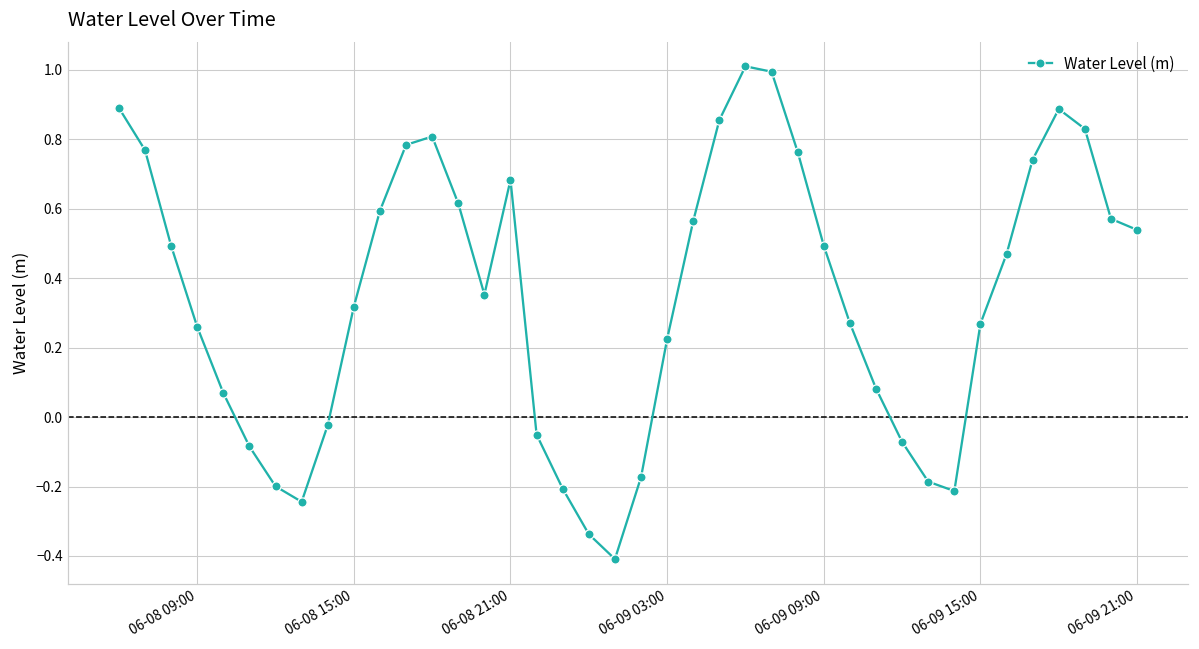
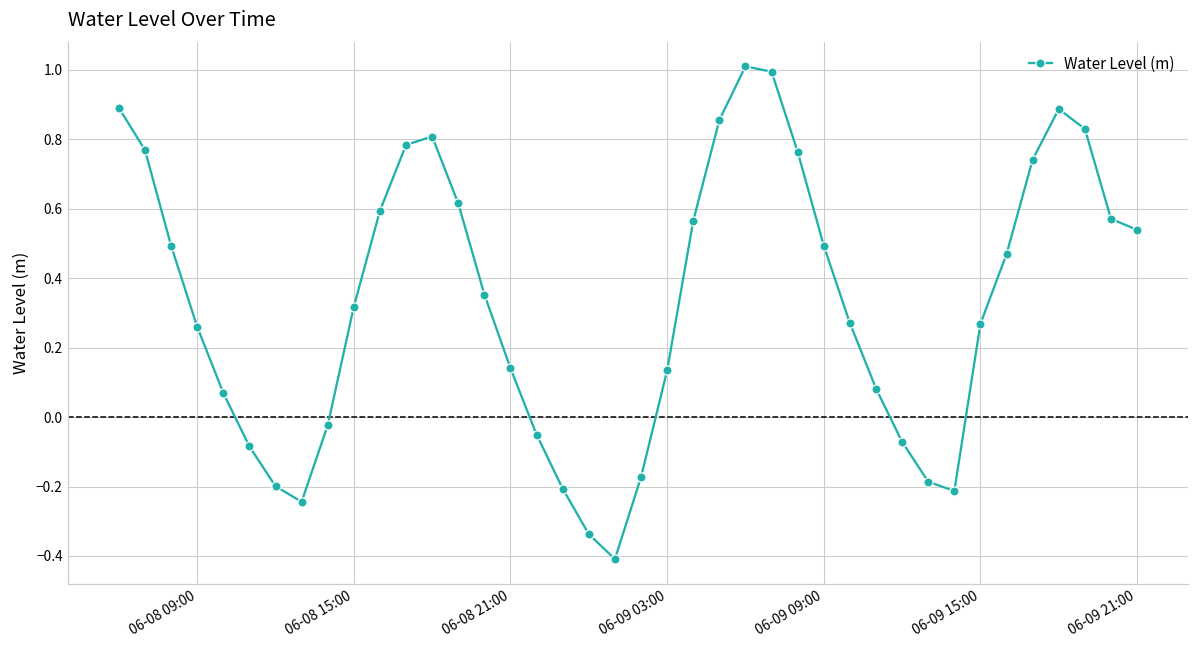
  {
    "06-08 09:00": 0.26,
    "06-08 15:00": 0.32,
-   "06-08 21:00": 0.68,
-   "06-09 03:00": 0.22,
+   "06-08 21:00": 0.14,
+   "06-09 03:00": 0.13,
    "06-09 09:00": 0.49,
    "06-09 15:00": 0.27,
    "06-09 21:00": 0.54
  }
